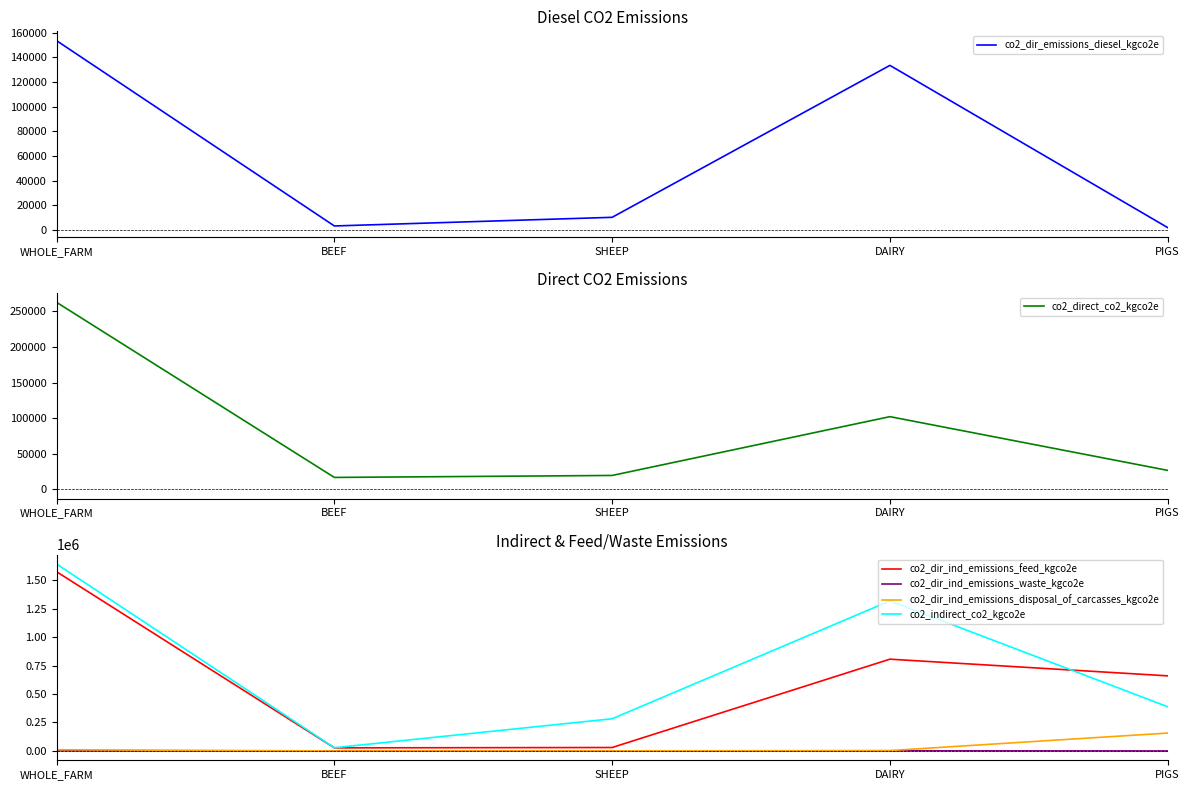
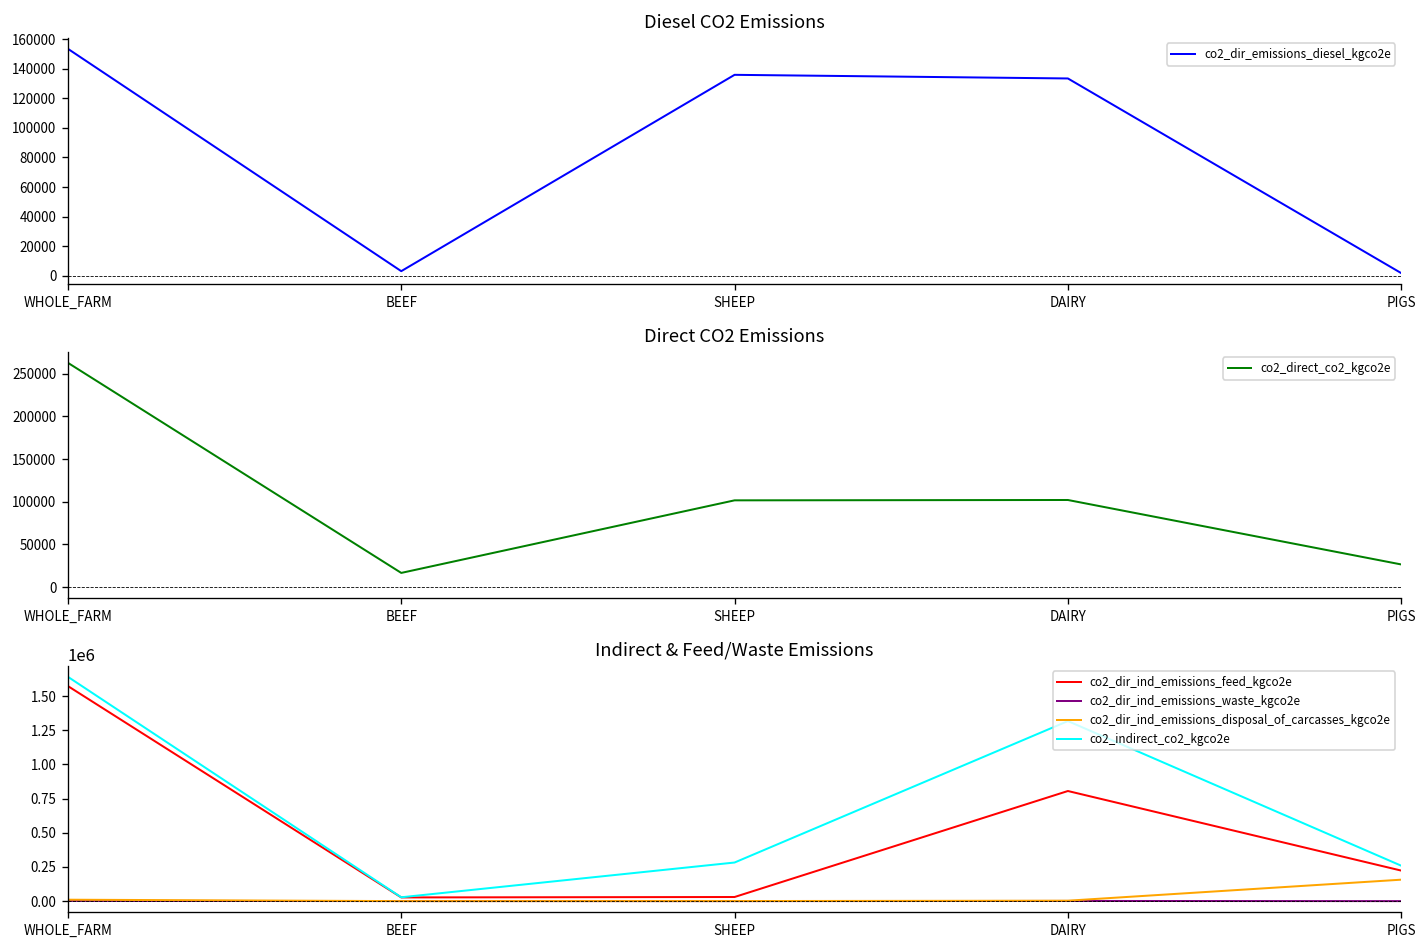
  {
    "Diesel CO2 Emissions": {
      "WHOLE_FARM": 153000,
      "BEEF": 3000,
-     "SHEEP": 10000,
+     "SHEEP": 136000,
      "DAIRY": 133000,
      "PIGS": 2000
    },
    "Direct CO2 Emissions": {
      "WHOLE_FARM": 260000,
      "BEEF": 20000,
-     "SHEEP": 20000,
+     "SHEEP": 100000,
      "DAIRY": 100000,
      "PIGS": 30000
    },
    "Indirect & Feed/Waste Emissions": {
      "co2_dir_ind_emissions_feed_kgco2e": {
        "WHOLE_FARM": 1570000,
        "SHEEP": 30000,
        "DAIRY": 810000,
-       "PIGS": 660000
+       "PIGS": 220000
      },
      "co2_dir_ind_emissions_waste_kgco2e": {
        "PIGS": 0
      },
      "co2_dir_ind_emissions_disposal_of_carcasses_kgco2e": {
        "PIGS": 160000
      },
      "co2_indirect_co2_kgco2e": {
        "WHOLE_FARM": 1640000,
        "SHEEP": 280000,
-       "PIGS": 390000
+       "PIGS": 260000
      }
    }
  }
